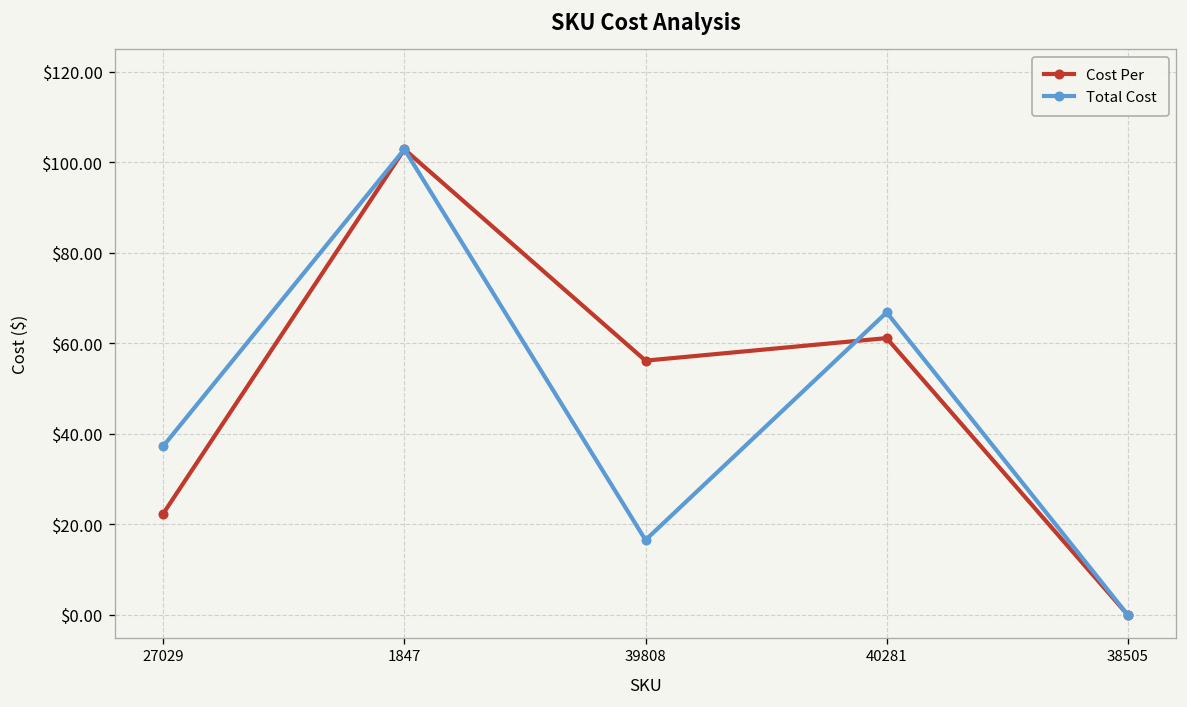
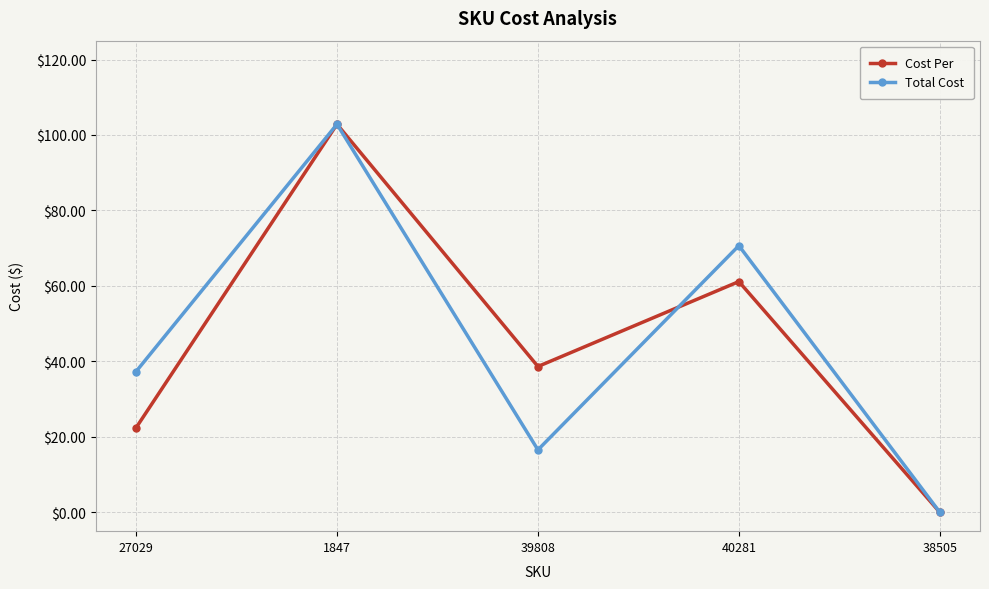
  {
    "Cost Per": {
      "27029": "$22",
-     "39808": "$56",
+     "39808": "$39",
      "40281": "$61"
    },
    "Total Cost": {
      "27029": "$37",
      "39808": "$17",
-     "40281": "$67"
+     "40281": "$71"
    }
  }
